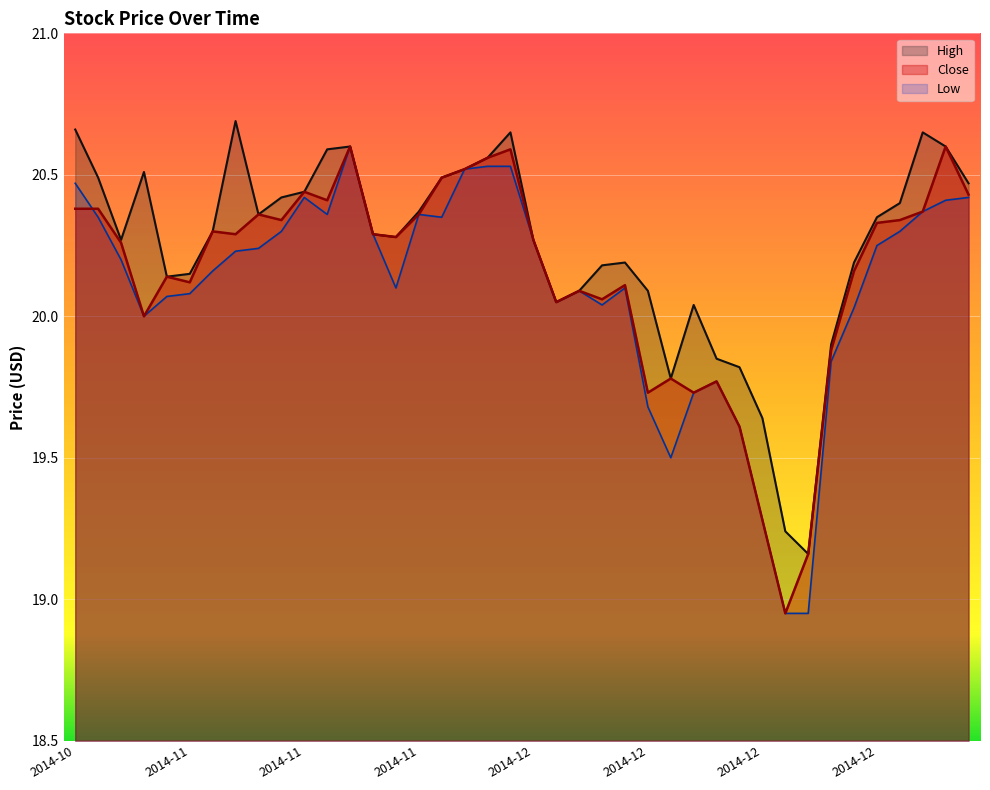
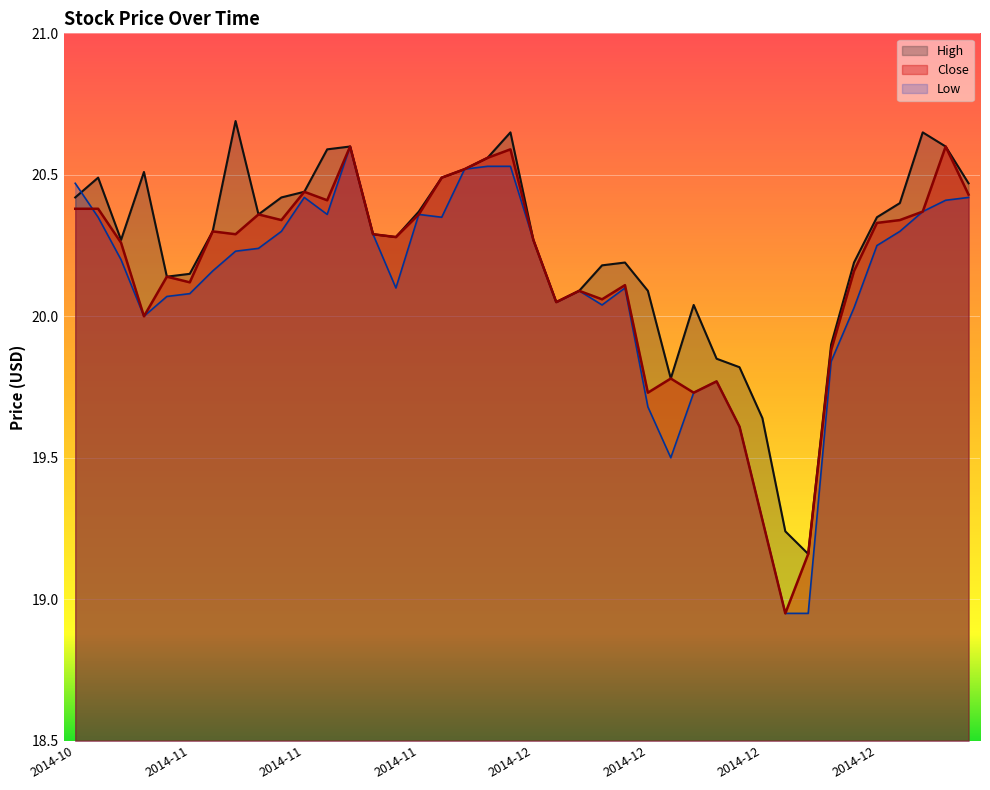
  {
    "High": {
-     "2014-10": 20.66
+     "2014-10": 20.42
    },
    "Close": {
      "2014-10": 20.38
    },
    "Low": {
      "2014-10": 20.47
    }
  }
